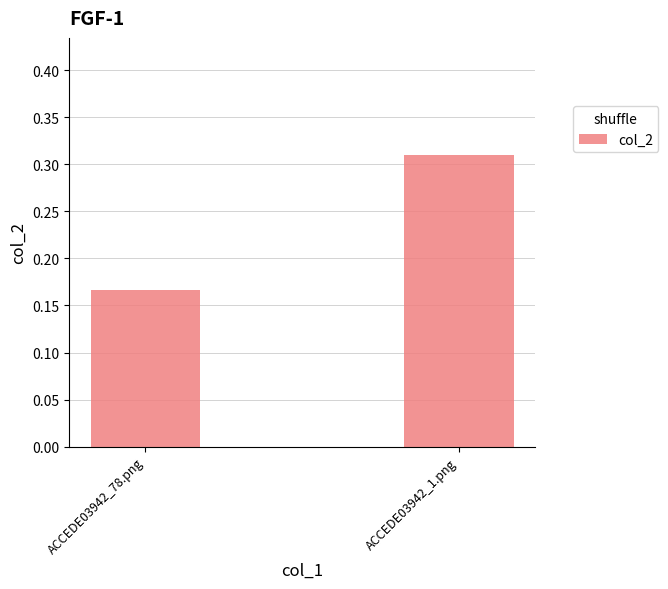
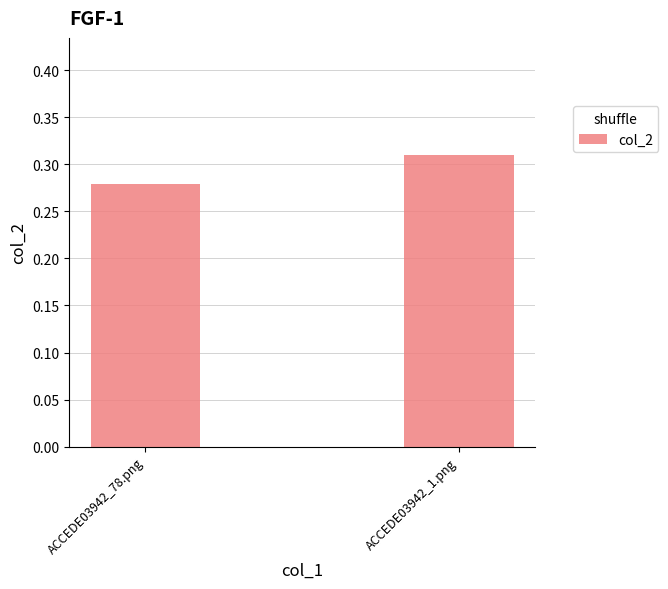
  {
-   "ACCEDE03942_78.png": 0.17,
+   "ACCEDE03942_78.png": 0.28,
    "ACCEDE03942_1.png": 0.31
  }
